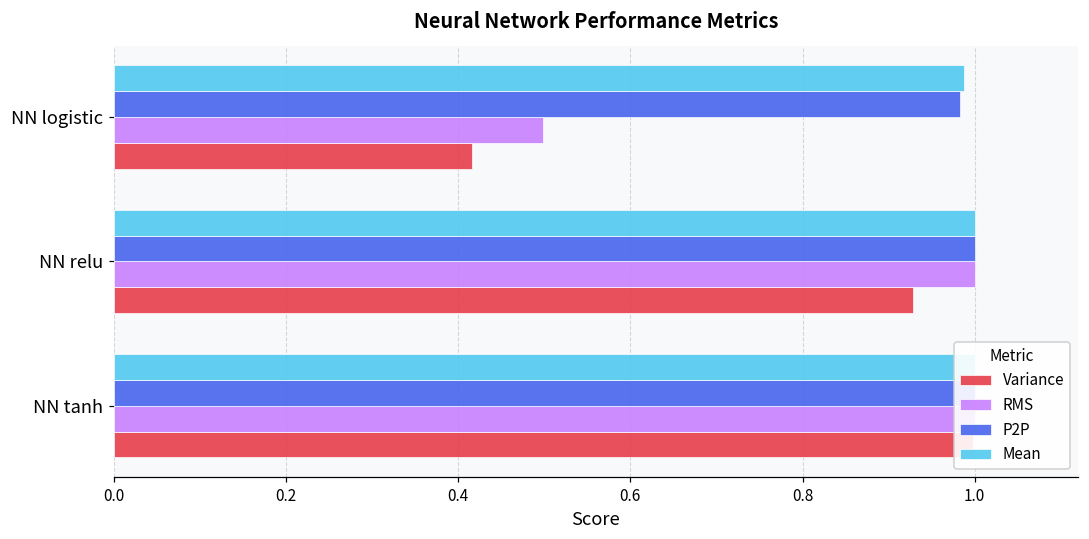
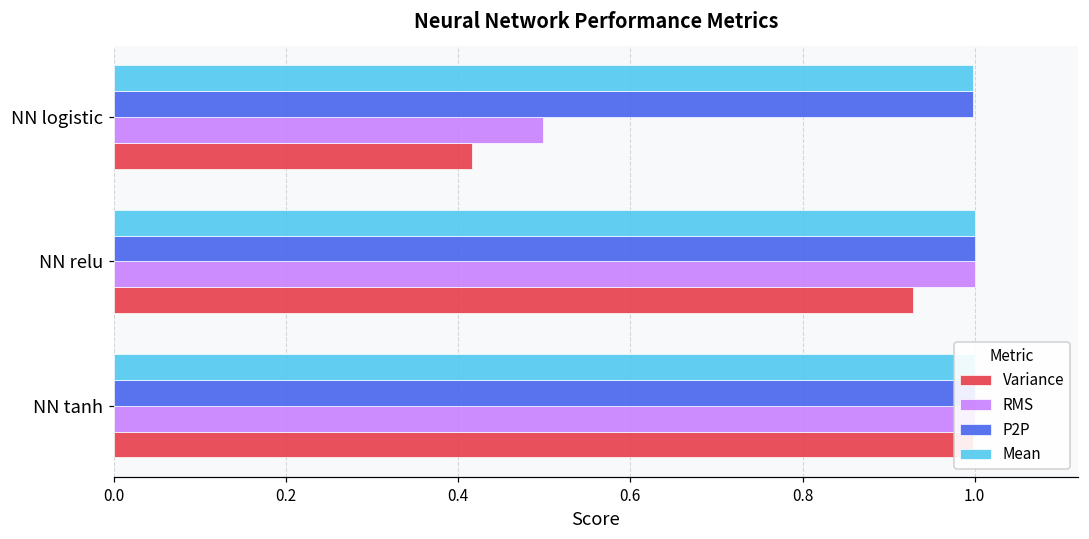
  {
    "Variance": {
      "NN logistic": 0.42,
      "NN relu": 0.93
    },
    "RMS": {
      "NN logistic": 0.50,
      "NN relu": 1.00
    },
    "P2P": {
-     "NN logistic": 0.98,
+     "NN logistic": 1.00,
      "NN relu": 1.00
    },
    "Mean": {
-     "NN logistic": 0.99,
+     "NN logistic": 1.00,
      "NN relu": 1.00
    }
  }
